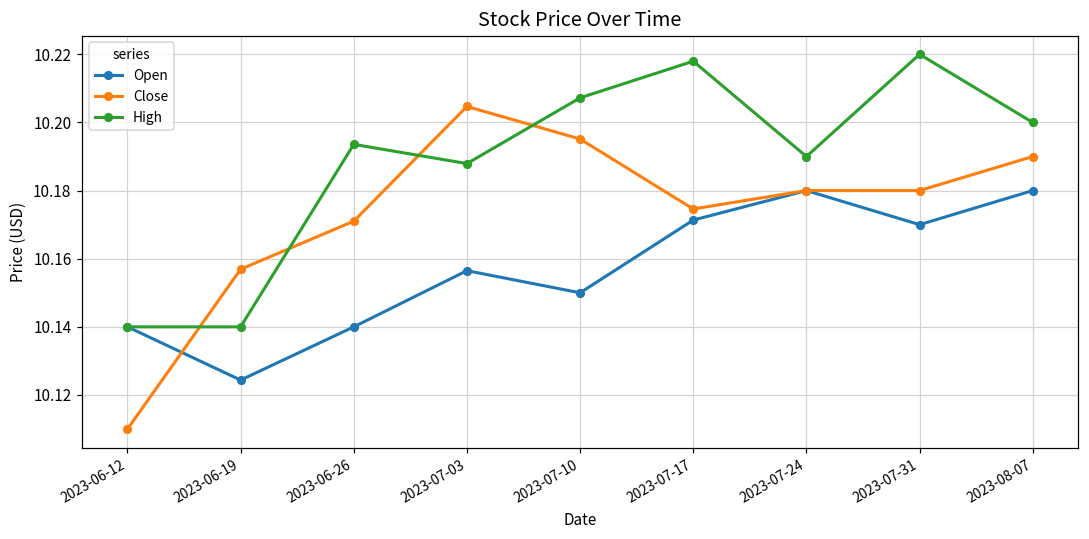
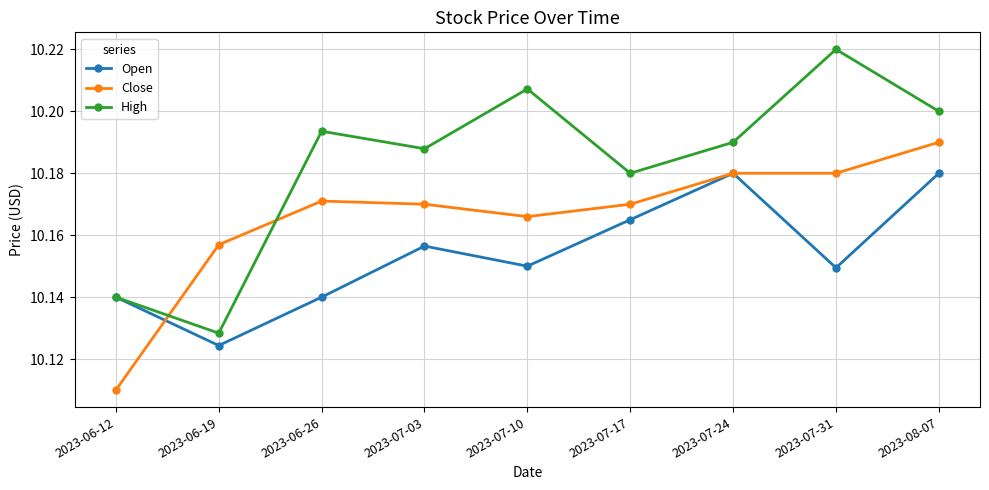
  {
    "Open": {
      "2023-06-19": 10.124,
      "2023-06-26": 10.140,
      "2023-07-03": 10.156,
      "2023-07-10": 10.150,
-     "2023-07-17": 10.171,
-     "2023-07-31": 10.170,
+     "2023-07-17": 10.165,
+     "2023-07-31": 10.149,
      "2023-08-07": 10.180
    },
    "Close": {
      "2023-06-12": 10.110,
      "2023-06-19": 10.157,
      "2023-06-26": 10.171,
-     "2023-07-03": 10.205,
-     "2023-07-10": 10.195,
-     "2023-07-17": 10.175,
+     "2023-07-03": 10.170,
+     "2023-07-10": 10.166,
+     "2023-07-17": 10.170,
      "2023-07-31": 10.180,
      "2023-08-07": 10.190
    },
    "High": {
-     "2023-06-19": 10.140,
+     "2023-06-19": 10.128,
      "2023-06-26": 10.194,
      "2023-07-03": 10.188,
      "2023-07-10": 10.207,
-     "2023-07-17": 10.218,
+     "2023-07-17": 10.180,
      "2023-07-24": 10.190,
      "2023-07-31": 10.220,
      "2023-08-07": 10.200
    }
  }
